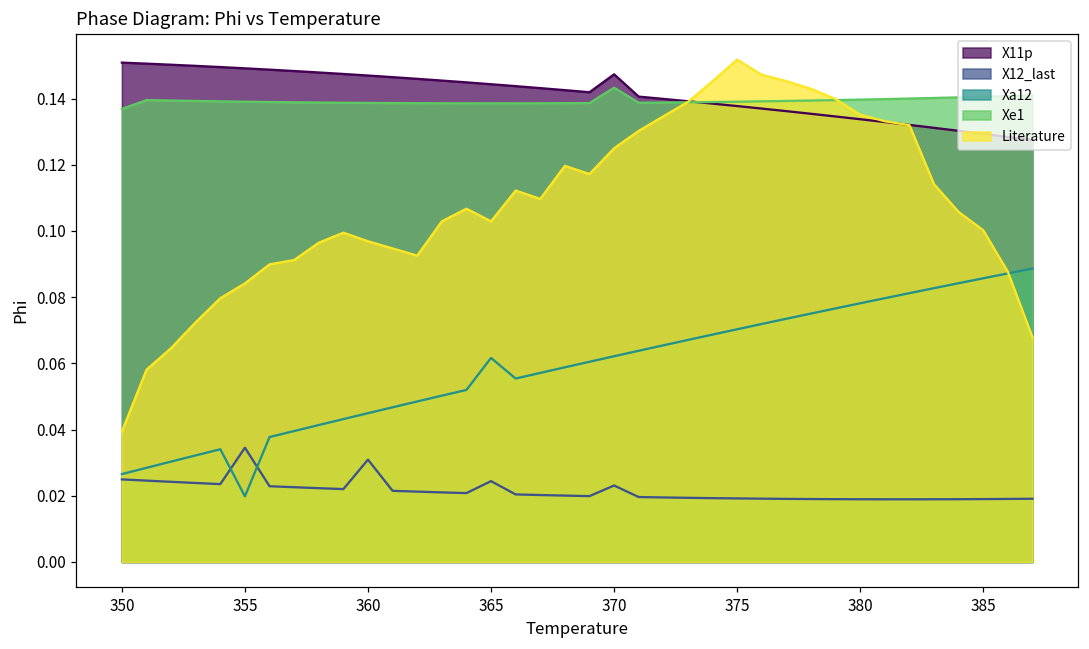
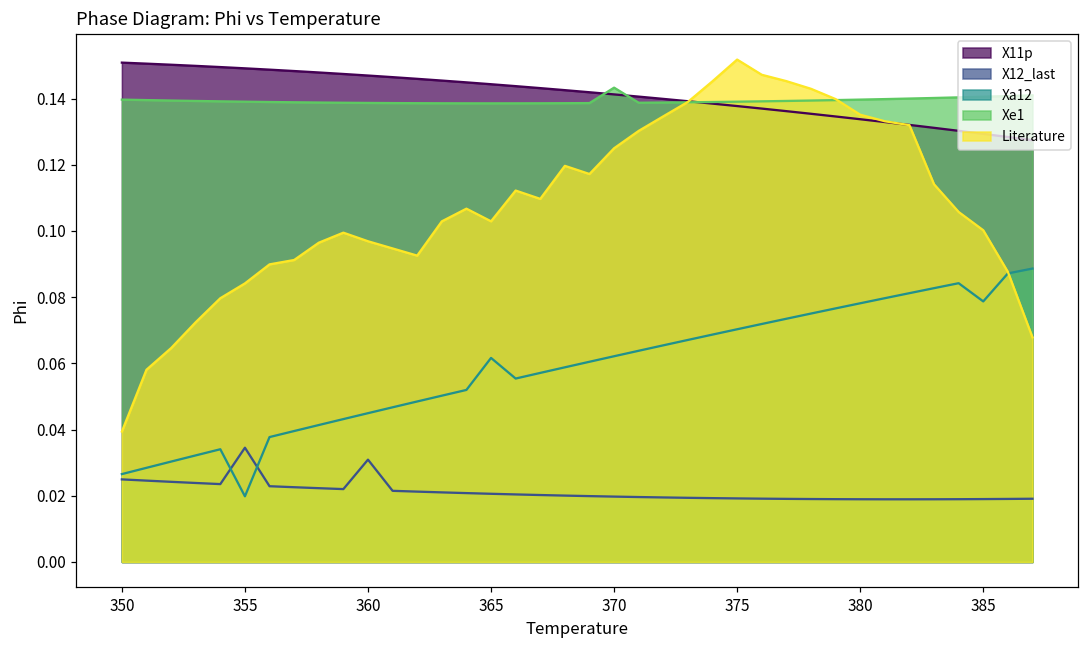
  {
    "X11p": {
      "350": 0.151,
      "355": 0.149,
      "360": 0.147,
      "365": 0.144,
-     "370": 0.147,
+     "370": 0.141,
      "375": 0.138,
      "380": 0.134
    },
    "X12_last": {
      "350": 0.025,
      "355": 0.035,
      "360": 0.031,
-     "365": 0.024,
-     "370": 0.023,
+     "365": 0.021,
+     "370": 0.020,
      "375": 0.019,
      "380": 0.019,
      "385": 0.019
    },
    "Xa12": {
      "350": 0.027,
      "355": 0.020,
      "360": 0.045,
      "365": 0.062,
      "370": 0.062,
      "375": 0.070,
      "380": 0.078,
-     "385": 0.086
+     "385": 0.079
    },
    "Xe1": {
-     "350": 0.137,
+     "350": 0.140,
      "355": 0.139,
      "360": 0.139,
      "365": 0.139,
      "370": 0.143,
      "375": 0.139,
      "380": 0.140
    },
    "Literature": {
      "350": 0.039,
      "355": 0.084,
      "360": 0.097,
      "365": 0.103,
      "370": 0.125,
      "375": 0.152,
      "380": 0.135,
      "385": 0.100
    }
  }
